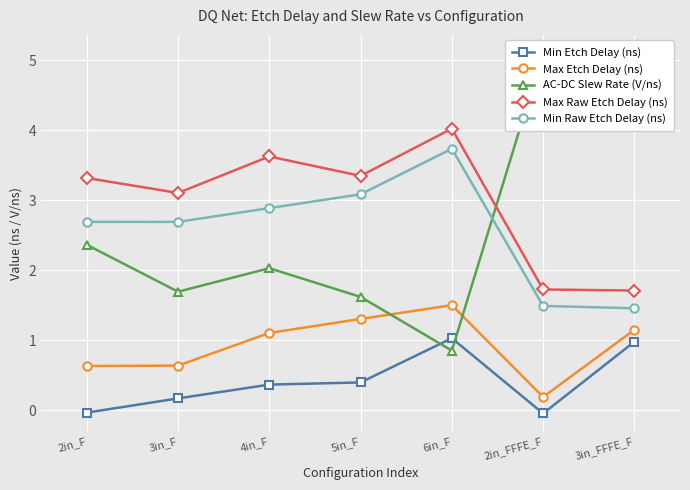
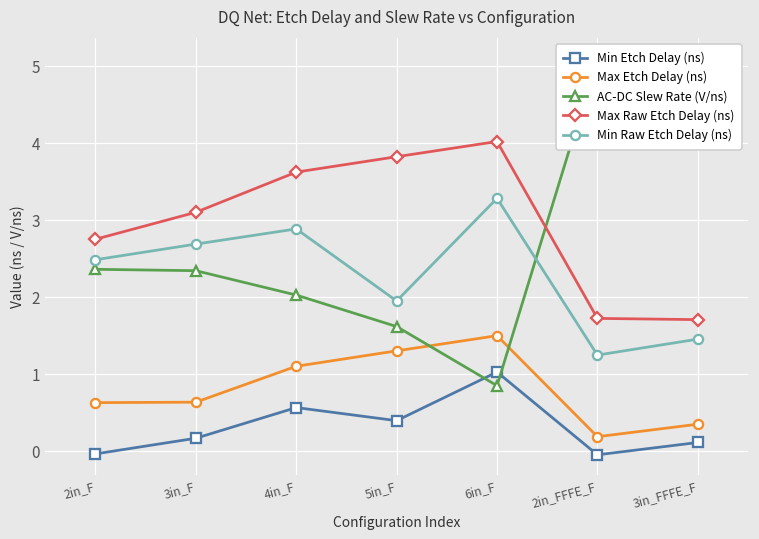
  {
    "Min Etch Delay (ns)": {
      "2in_F": 0.0,
      "3in_F": 0.2,
-     "4in_F": 0.4,
+     "4in_F": 0.6,
      "5in_F": 0.4,
      "6in_F": 1.0,
      "2in_FFFE_F": 0.0,
-     "3in_FFFE_F": 1.0
+     "3in_FFFE_F": 0.1
    },
    "Max Etch Delay (ns)": {
      "2in_F": 0.6,
      "3in_F": 0.6,
      "4in_F": 1.1,
      "5in_F": 1.3,
      "6in_F": 1.5,
      "2in_FFFE_F": 0.2,
-     "3in_FFFE_F": 1.2
+     "3in_FFFE_F": 0.4
    },
    "AC-DC Slew Rate (V/ns)": {
      "2in_F": 2.4,
-     "3in_F": 1.7,
+     "3in_F": 2.3,
      "4in_F": 2.0,
      "5in_F": 1.6,
      "6in_F": 0.9
    },
    "Max Raw Etch Delay (ns)": {
-     "2in_F": 3.3,
+     "2in_F": 2.8,
      "3in_F": 3.1,
      "4in_F": 3.6,
-     "5in_F": 3.3,
+     "5in_F": 3.8,
      "6in_F": 4.0,
      "2in_FFFE_F": 1.7,
      "3in_FFFE_F": 1.7
    },
    "Min Raw Etch Delay (ns)": {
-     "2in_F": 2.7,
+     "2in_F": 2.5,
      "3in_F": 2.7,
      "4in_F": 2.9,
-     "5in_F": 3.1,
-     "6in_F": 3.7,
-     "2in_FFFE_F": 1.5,
+     "5in_F": 2.0,
+     "6in_F": 3.3,
+     "2in_FFFE_F": 1.3,
      "3in_FFFE_F": 1.5
    }
  }
